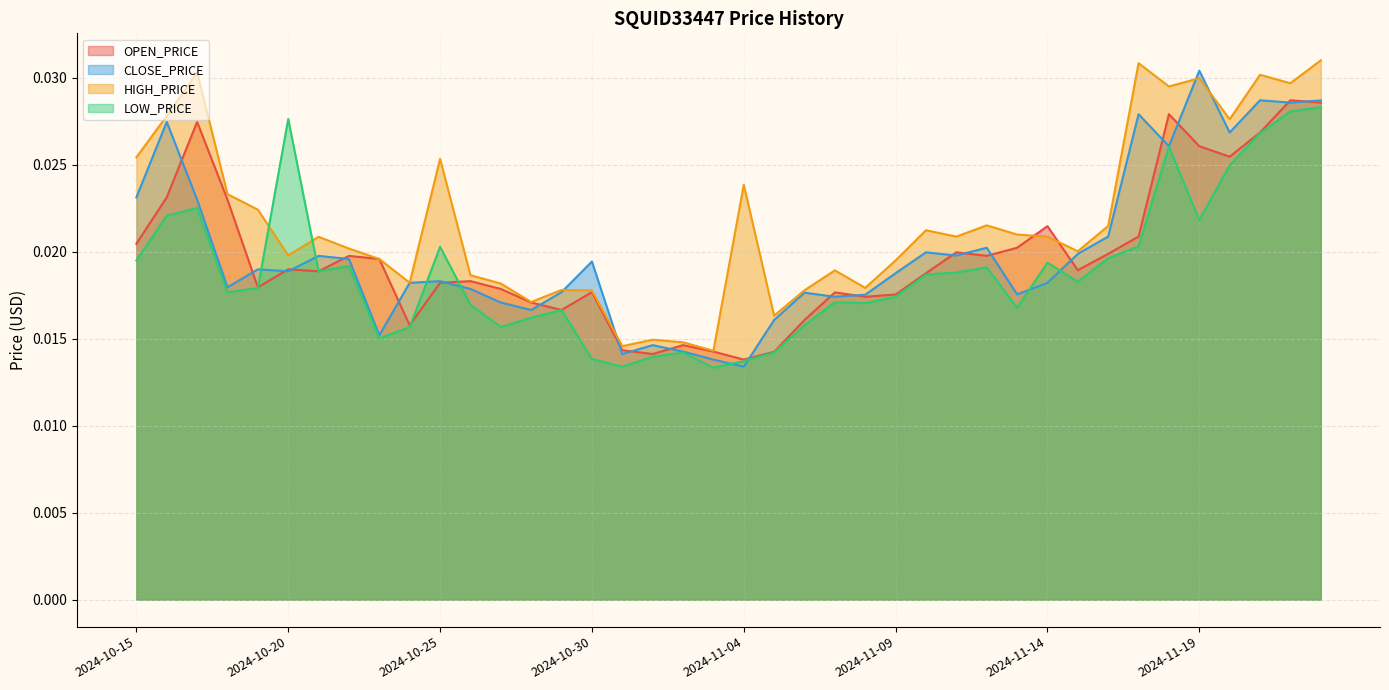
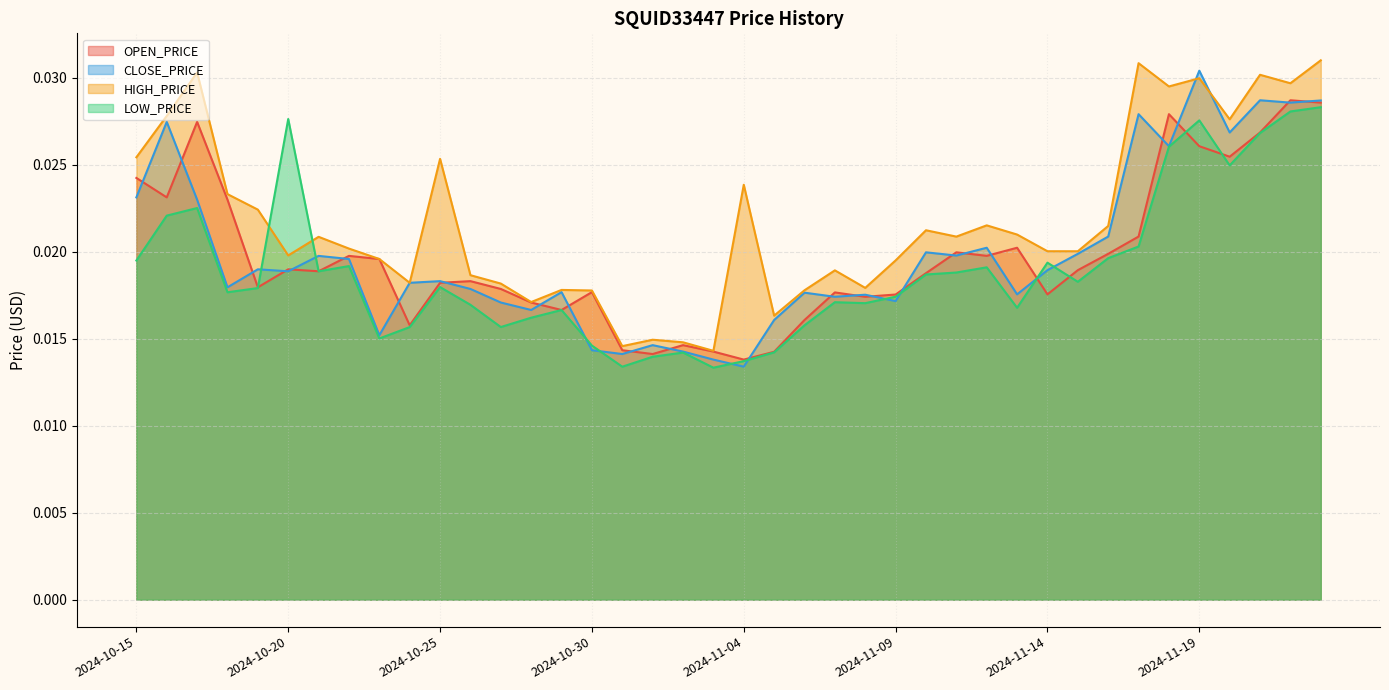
  {
    "OPEN_PRICE": {
-     "2024-10-15": 0.0205,
-     "2024-11-14": 0.0215,
+     "2024-10-15": 0.0242,
+     "2024-11-14": 0.0176,
      "2024-11-19": 0.0261
    },
    "CLOSE_PRICE": {
      "2024-10-15": 0.0231,
-     "2024-10-30": 0.0194,
+     "2024-10-30": 0.0143,
      "2024-11-04": 0.0134,
-     "2024-11-09": 0.0188,
-     "2024-11-14": 0.0182,
+     "2024-11-09": 0.0172,
+     "2024-11-14": 0.0189,
      "2024-11-19": 0.0304
    },
    "HIGH_PRICE": {
      "2024-10-15": 0.0254,
      "2024-10-20": 0.0198,
      "2024-10-25": 0.0253,
      "2024-11-04": 0.0239,
      "2024-11-09": 0.0195,
-     "2024-11-14": 0.0209,
+     "2024-11-14": 0.0200,
      "2024-11-19": 0.0300
    },
    "LOW_PRICE": {
      "2024-10-15": 0.0195,
      "2024-10-20": 0.0276,
-     "2024-10-25": 0.0203,
-     "2024-10-30": 0.0138,
+     "2024-10-25": 0.0180,
+     "2024-10-30": 0.0146,
      "2024-11-14": 0.0194,
-     "2024-11-19": 0.0218
+     "2024-11-19": 0.0276
    }
  }
